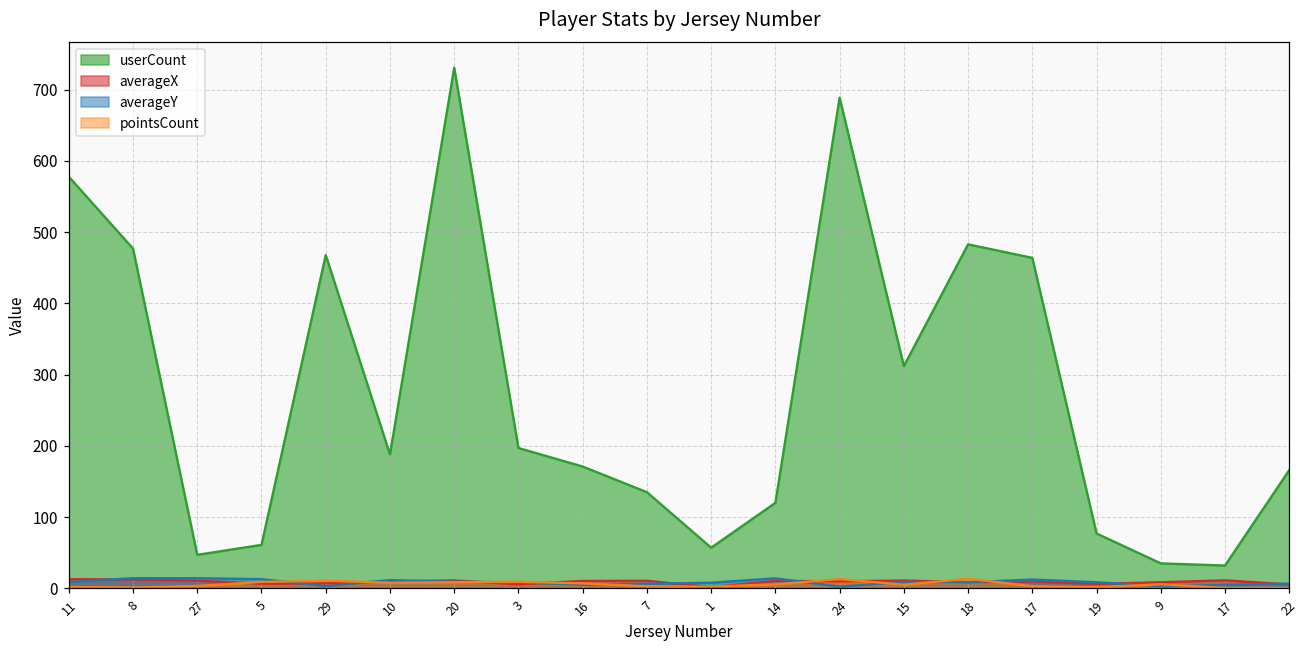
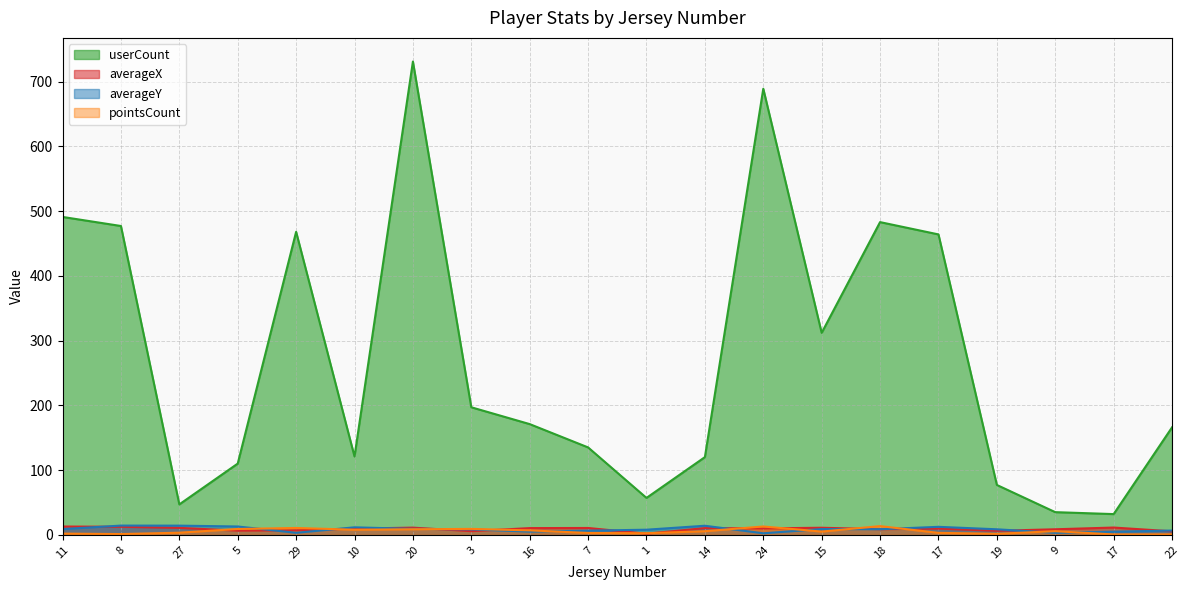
  {
    "userCount": {
-     "11": 580,
+     "11": 490,
      "8": 480,
      "27": 50,
-     "5": 60,
+     "5": 110,
      "29": 470,
-     "10": 190,
+     "10": 120,
      "20": 730,
      "3": 200,
      "16": 170,
      "7": 140,
      "1": 60,
      "14": 120,
      "24": 690,
      "15": 310,
      "18": 480,
      "19": 80,
      "9": 40,
      "22": 170
    },
    "averageX": {
      "11": 10,
      "7": 10
    },
    "averageY": {
      "11": 10,
      "1": 10,
      "24": 0
    },
    "pointsCount": {
      "11": 0,
      "8": 0,
      "27": 0,
      "14": 10,
      "18": 10,
      "19": 0,
      "22": 0
    }
  }
